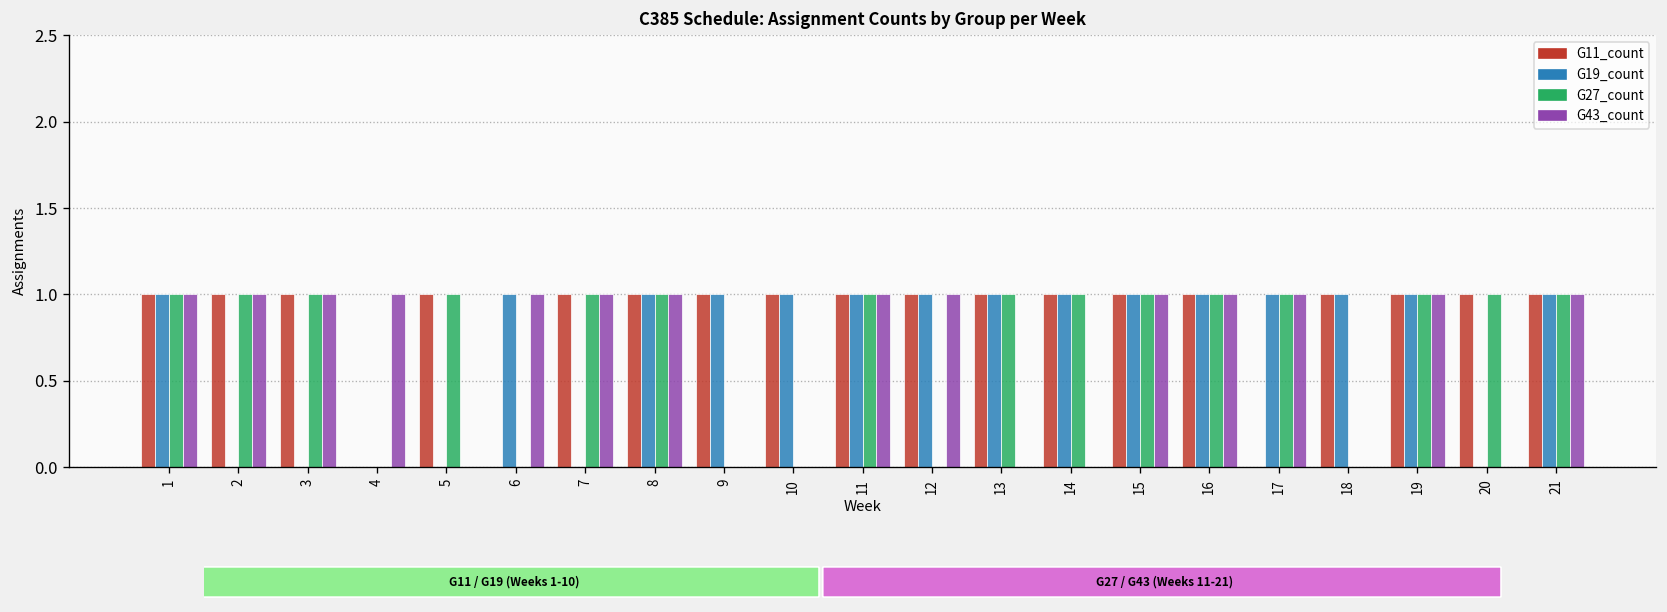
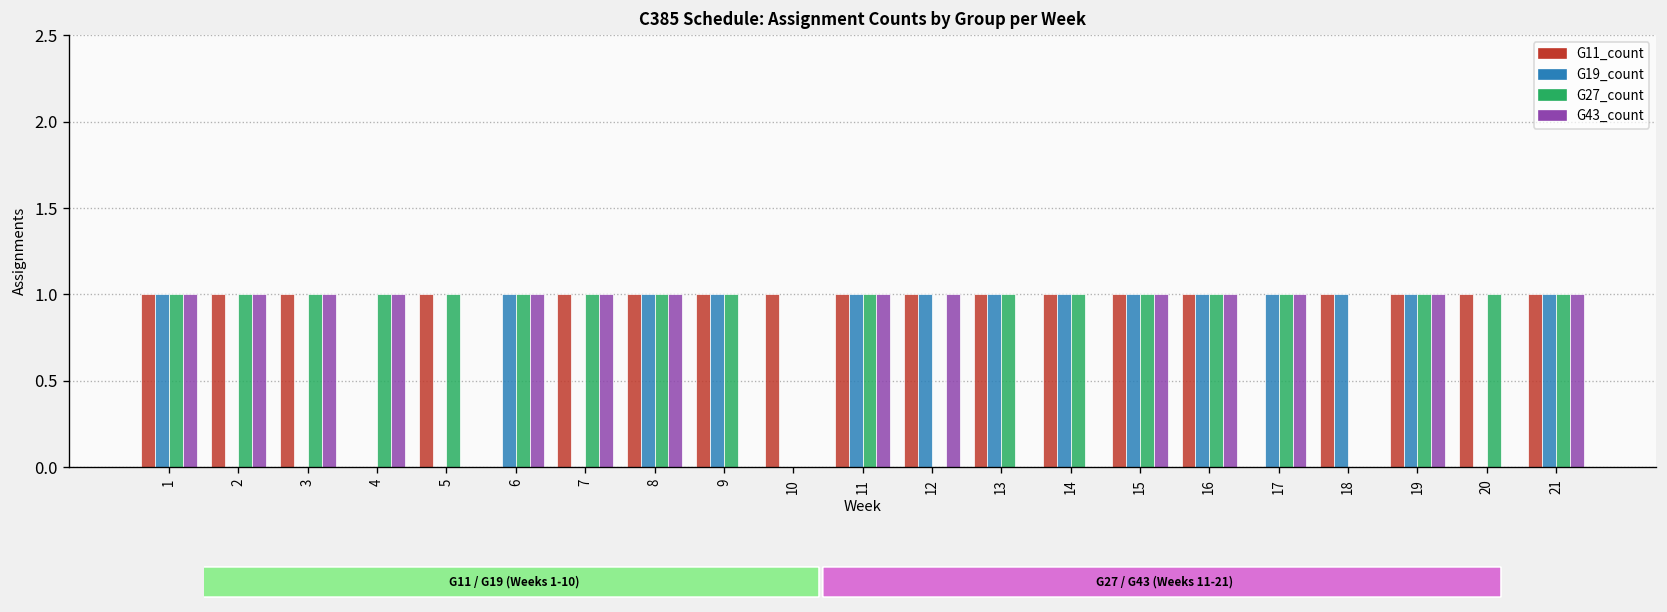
  {
    "G11_count": {
      "1": 1,
      "2": 1,
      "3": 1,
      "4": 0,
      "5": 1,
      "6": 0,
      "7": 1,
      "8": 1,
      "9": 1,
      "10": 1,
      "11": 1,
      "12": 1,
      "13": 1,
      "14": 1,
      "15": 1,
      "16": 1,
      "17": 0,
      "18": 1,
      "19": 1,
      "20": 1,
      "21": 1
    },
    "G19_count": {
      "1": 1,
      "2": 0,
      "3": 0,
      "4": 0,
      "5": 0,
      "6": 1,
      "7": 0,
      "8": 1,
      "9": 1,
-     "10": 1,
+     "10": 0,
      "11": 1,
      "12": 1,
      "13": 1,
      "14": 1,
      "15": 1,
      "16": 1,
      "17": 1,
      "18": 1,
      "19": 1,
      "20": 0,
      "21": 1
    },
    "G27_count": {
      "1": 1,
      "2": 1,
      "3": 1,
-     "4": 0,
+     "4": 1,
      "5": 1,
-     "6": 0,
+     "6": 1,
      "7": 1,
      "8": 1,
-     "9": 0,
+     "9": 1,
      "10": 0,
      "11": 1,
      "12": 0,
      "13": 1,
      "14": 1,
      "15": 1,
      "16": 1,
      "17": 1,
      "18": 0,
      "19": 1,
      "20": 1,
      "21": 1
    },
    "G43_count": {
      "1": 1,
      "2": 1,
      "3": 1,
      "4": 1,
      "5": 0,
      "6": 1,
      "7": 1,
      "8": 1,
      "9": 0,
      "10": 0,
      "11": 1,
      "12": 1,
      "13": 0,
      "14": 0,
      "15": 1,
      "16": 1,
      "17": 1,
      "18": 0,
      "19": 1,
      "20": 0,
      "21": 1
    }
  }
